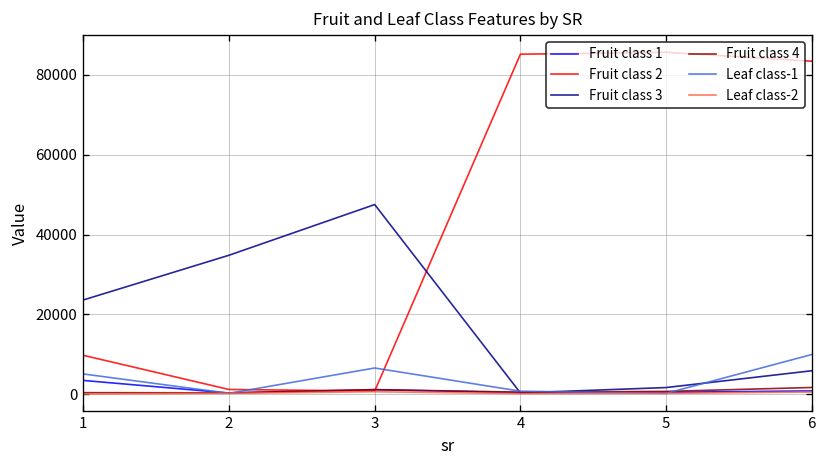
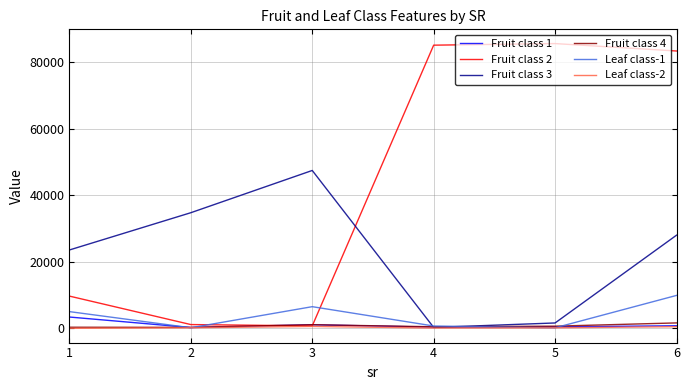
  {
    "Fruit class 1": {
      "1": 3000
    },
    "Fruit class 2": {
      "1": 10000,
      "2": 1000,
      "4": 85000,
      "6": 83000
    },
    "Fruit class 3": {
      "1": 24000,
      "2": 35000,
      "3": 48000,
      "5": 2000,
-     "6": 6000
+     "6": 28000
    },
    "Fruit class 4": {
      "6": 2000
    },
    "Leaf class-1": {
      "1": 5000,
      "3": 7000,
      "6": 10000
    }
  }
